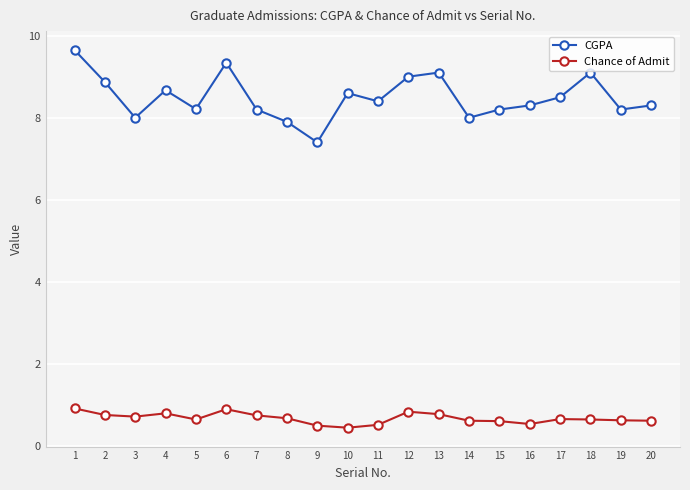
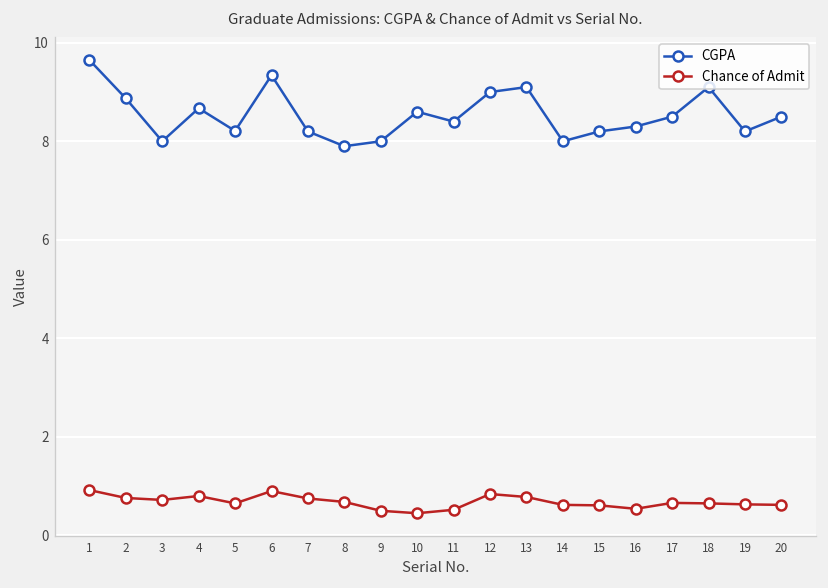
  {
    "CGPA": {
      "1": 9.7,
      "2": 8.9,
      "3": 8.0,
      "4": 8.7,
      "5": 8.2,
      "6": 9.3,
      "7": 8.2,
      "8": 7.9,
-     "9": 7.4,
+     "9": 8.0,
      "10": 8.6,
      "11": 8.4,
      "12": 9.0,
      "13": 9.1,
      "14": 8.0,
      "15": 8.2,
      "16": 8.3,
      "17": 8.5,
      "18": 9.1,
      "19": 8.2,
-     "20": 8.3
+     "20": 8.5
    },
    "Chance of Admit": {
      "1": 0.9,
      "2": 0.8,
      "3": 0.7,
      "4": 0.8,
      "5": 0.7,
      "6": 0.9,
      "7": 0.8,
      "8": 0.7,
      "9": 0.5,
      "10": 0.5,
      "11": 0.5,
      "12": 0.8,
      "13": 0.8,
      "14": 0.6,
      "15": 0.6,
      "16": 0.5,
      "17": 0.7,
      "18": 0.7,
      "19": 0.6,
      "20": 0.6
    }
  }
